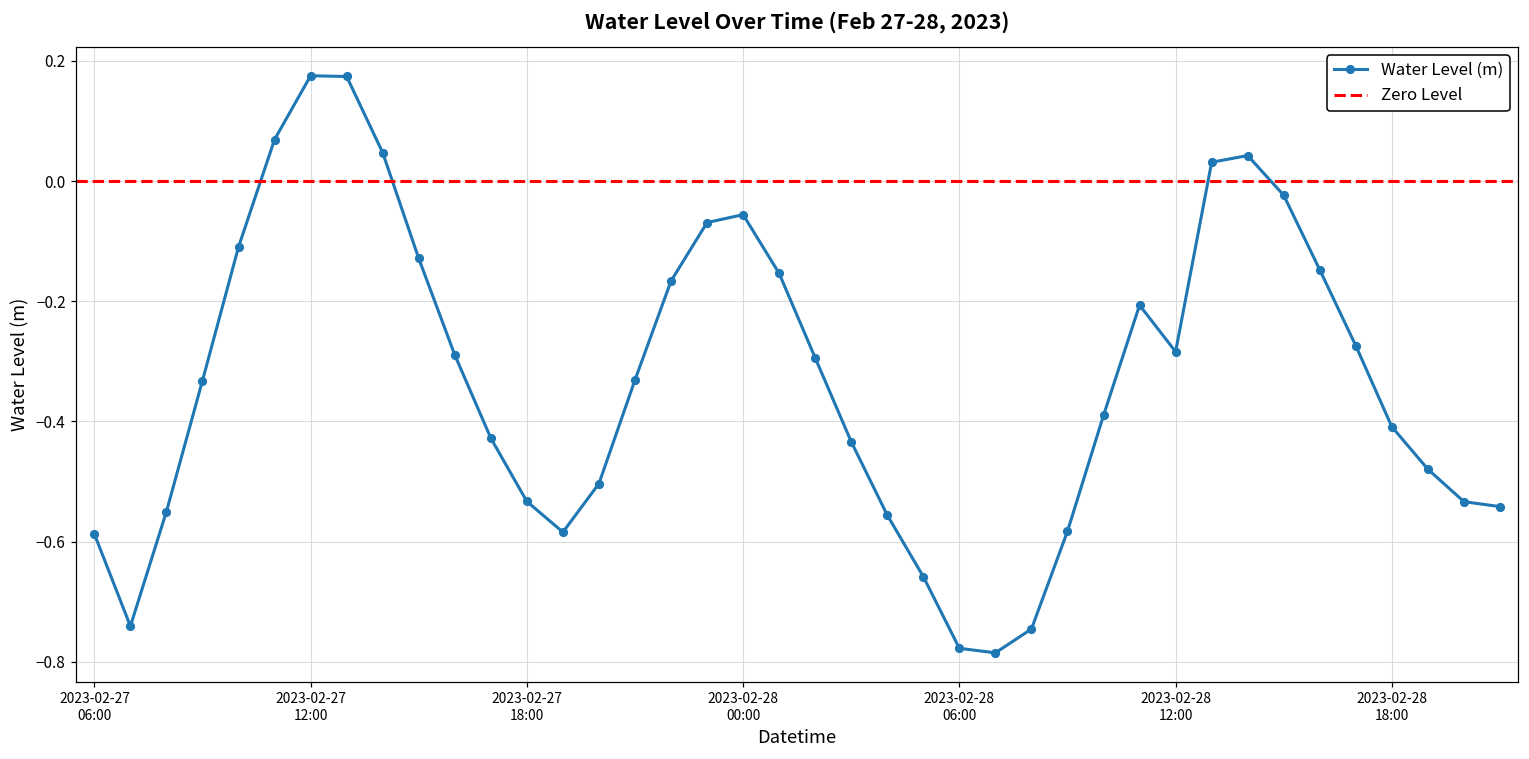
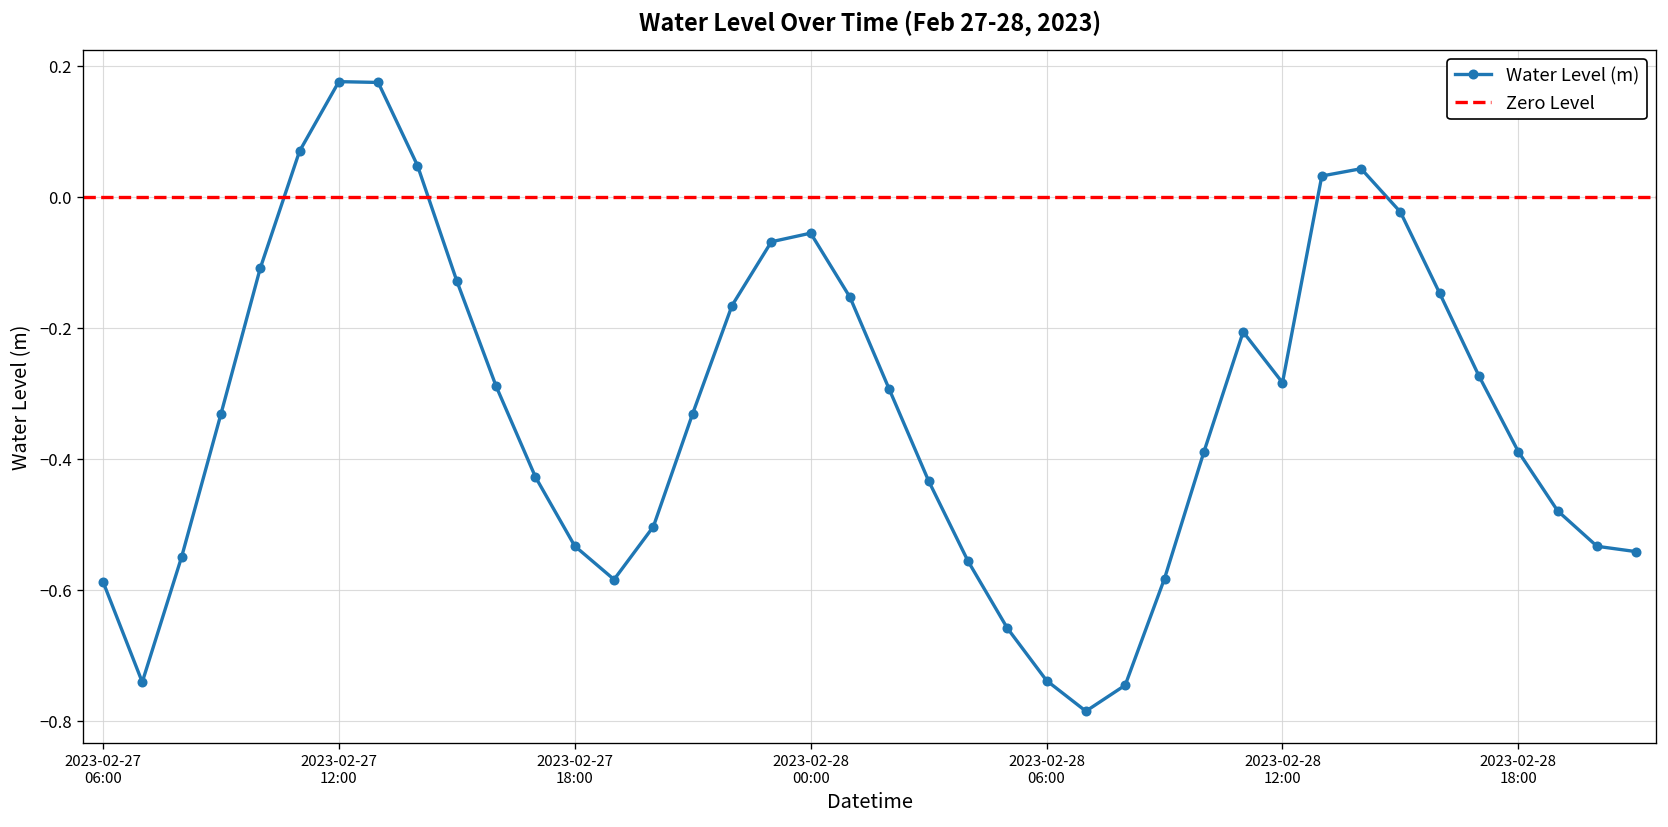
  {
    "2023-02-27 06:00": -0.59,
    "2023-02-27 12:00": 0.18,
    "2023-02-27 18:00": -0.53,
    "2023-02-28 00:00": -0.06,
-   "2023-02-28 06:00": -0.78,
+   "2023-02-28 06:00": -0.74,
    "2023-02-28 12:00": -0.28,
-   "2023-02-28 18:00": -0.41
+   "2023-02-28 18:00": -0.39
  }
